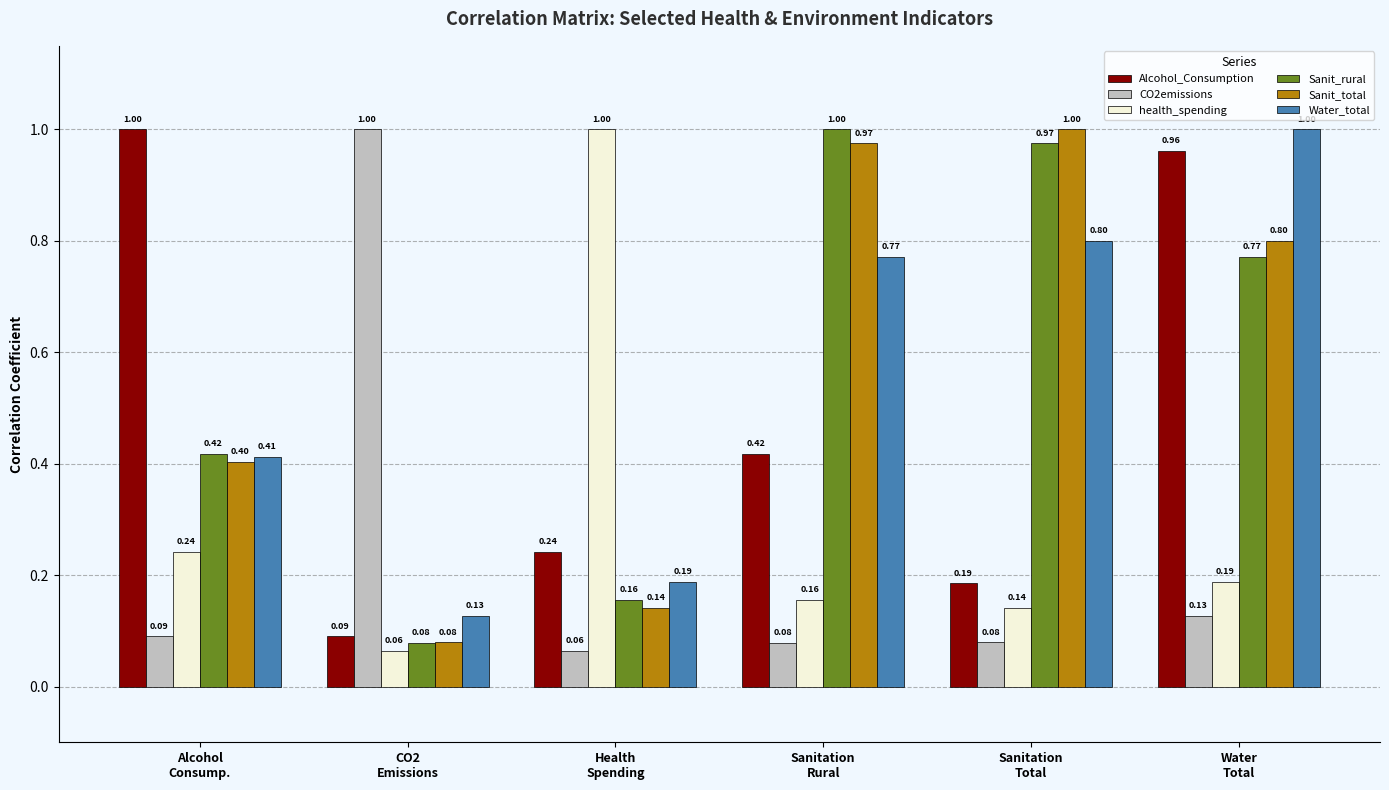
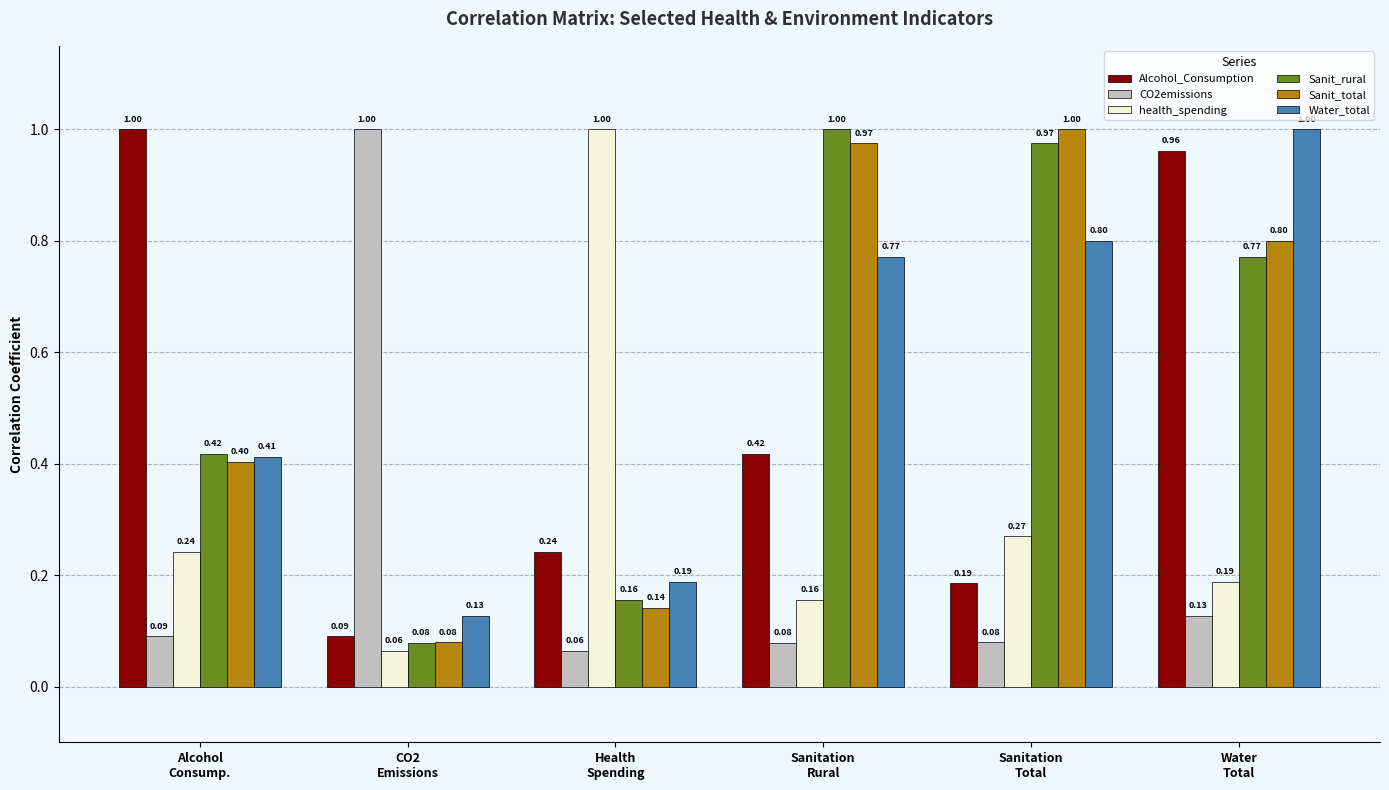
  {
    "Alcohol_Consumption": {
      "Alcohol Consump.": 1.00,
      "CO2 Emissions": 0.09,
      "Health Spending": 0.24,
      "Sanitation Rural": 0.42,
      "Sanitation Total": 0.19,
      "Water Total": 0.96
    },
    "CO2emissions": {
      "Alcohol Consump.": 0.09,
      "CO2 Emissions": 1.00,
      "Health Spending": 0.06,
      "Sanitation Rural": 0.08,
      "Sanitation Total": 0.08,
      "Water Total": 0.13
    },
    "health_spending": {
      "Alcohol Consump.": 0.24,
      "CO2 Emissions": 0.06,
      "Health Spending": 1.00,
      "Sanitation Rural": 0.16,
-     "Sanitation Total": 0.14,
+     "Sanitation Total": 0.27,
      "Water Total": 0.19
    },
    "Sanit_rural": {
      "Alcohol Consump.": 0.42,
      "CO2 Emissions": 0.08,
      "Health Spending": 0.16,
      "Sanitation Rural": 1.00,
      "Sanitation Total": 0.97,
      "Water Total": 0.77
    },
    "Sanit_total": {
      "Alcohol Consump.": 0.40,
      "CO2 Emissions": 0.08,
      "Health Spending": 0.14,
      "Sanitation Rural": 0.97,
      "Sanitation Total": 1.00,
      "Water Total": 0.80
    },
    "Water_total": {
      "Alcohol Consump.": 0.41,
      "CO2 Emissions": 0.13,
      "Health Spending": 0.19,
      "Sanitation Rural": 0.77,
      "Sanitation Total": 0.80
    }
  }
